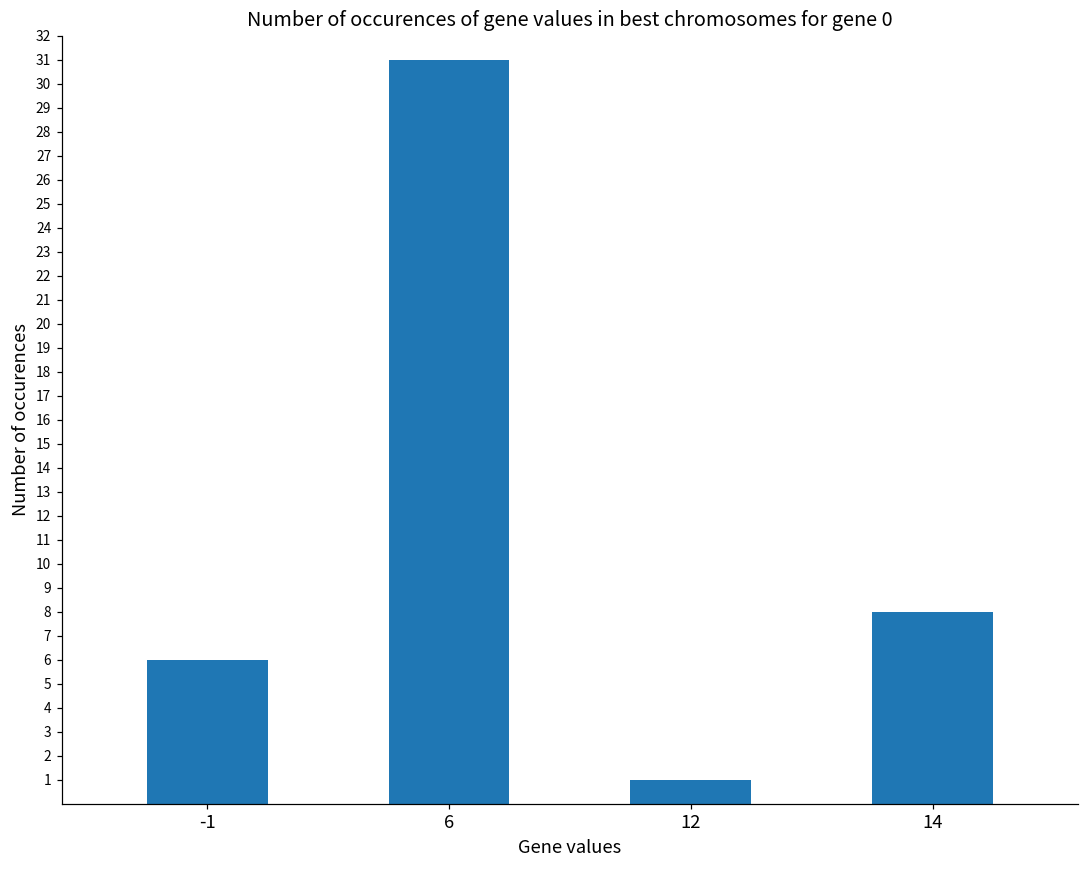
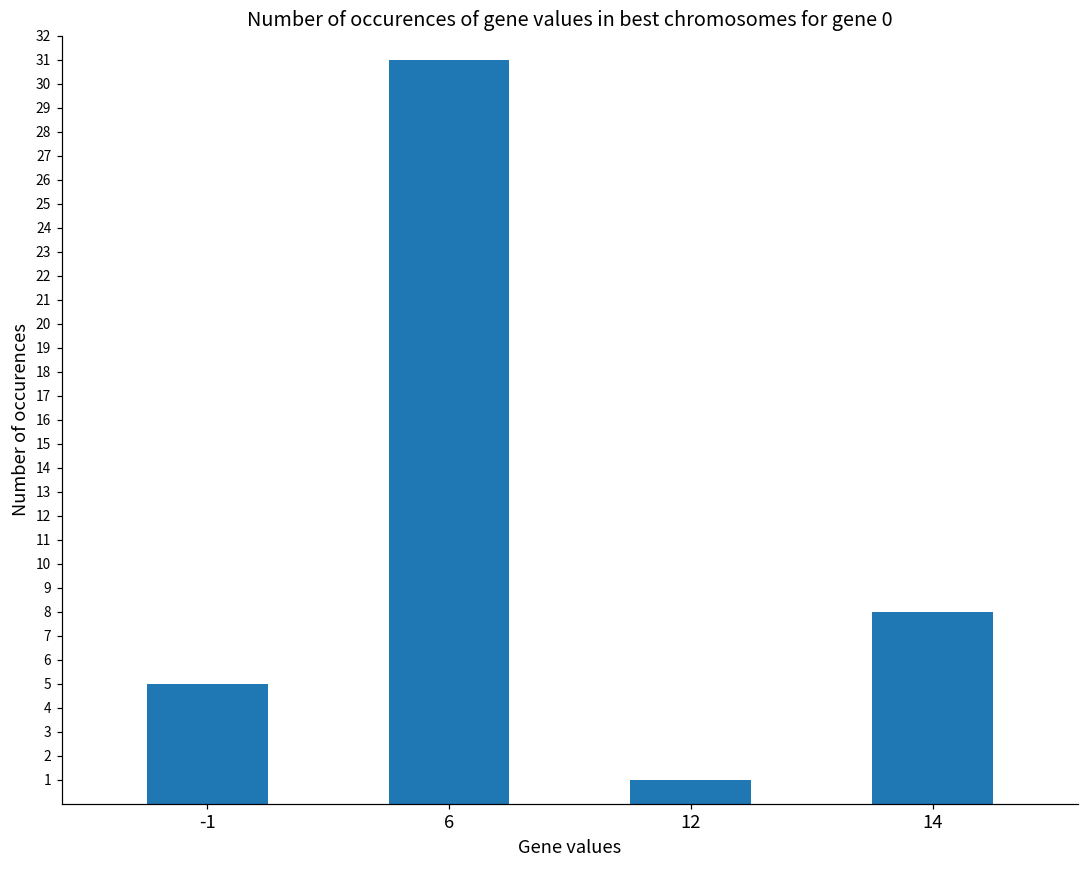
  {
-   "-1": 6,
+   "-1": 5,
    "6": 31,
    "12": 1,
    "14": 8
  }
